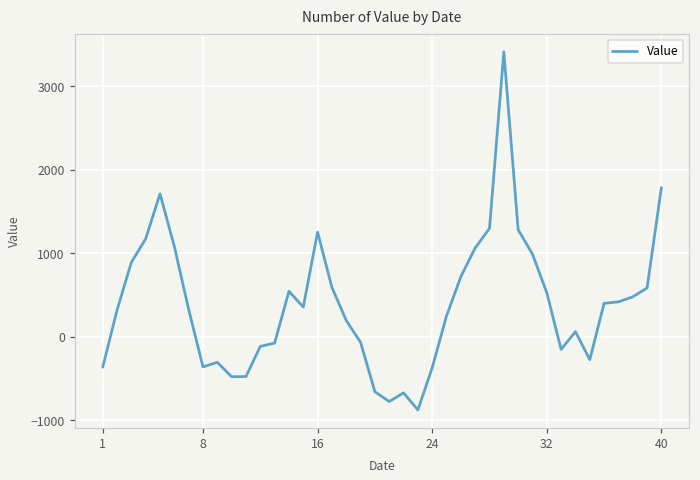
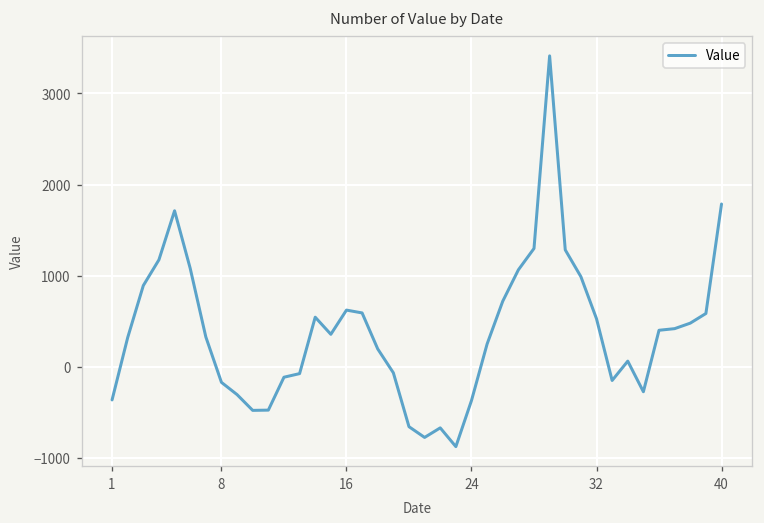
  {
    "1": -400,
-   "8": -400,
-   "16": 1300,
+   "8": -200,
+   "16": 600,
    "24": -400,
    "32": 500,
    "40": 1800
  }
